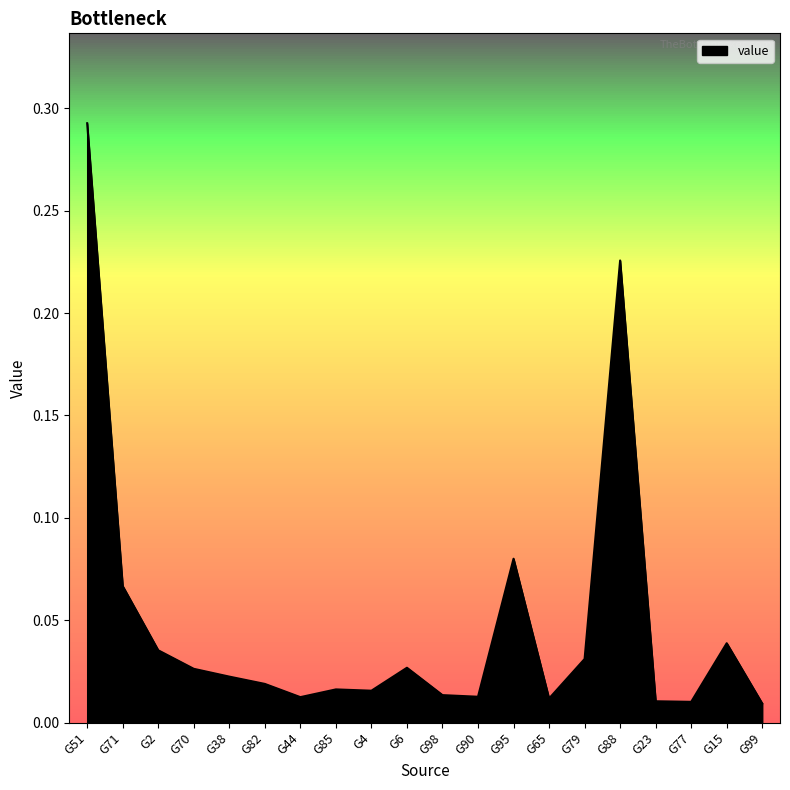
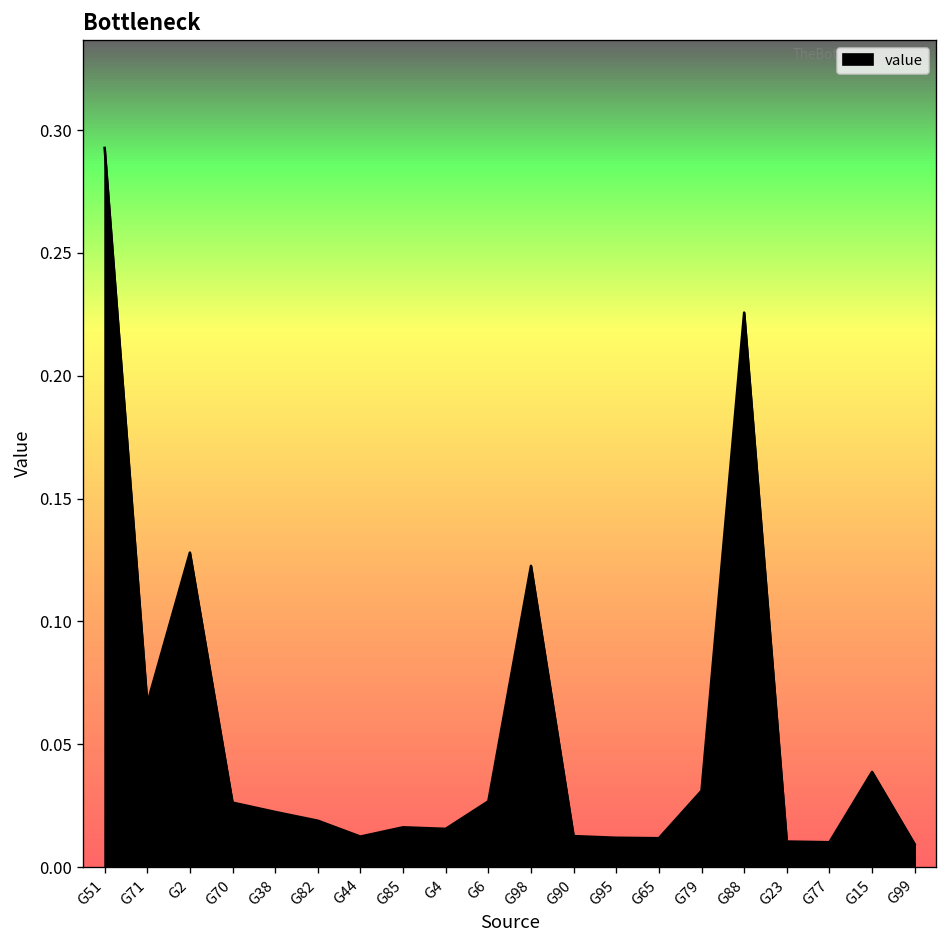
  {
    "G51": 0.293,
    "G71": 0.067,
-   "G2": 0.035,
+   "G2": 0.128,
    "G70": 0.026,
    "G38": 0.022,
    "G82": 0.019,
    "G44": 0.012,
    "G85": 0.016,
    "G4": 0.016,
    "G6": 0.027,
-   "G98": 0.013,
+   "G98": 0.123,
    "G90": 0.013,
-   "G95": 0.080,
+   "G95": 0.012,
    "G65": 0.012,
    "G79": 0.031,
    "G88": 0.226,
    "G23": 0.010,
    "G77": 0.010,
    "G15": 0.039,
    "G99": 0.009
  }
